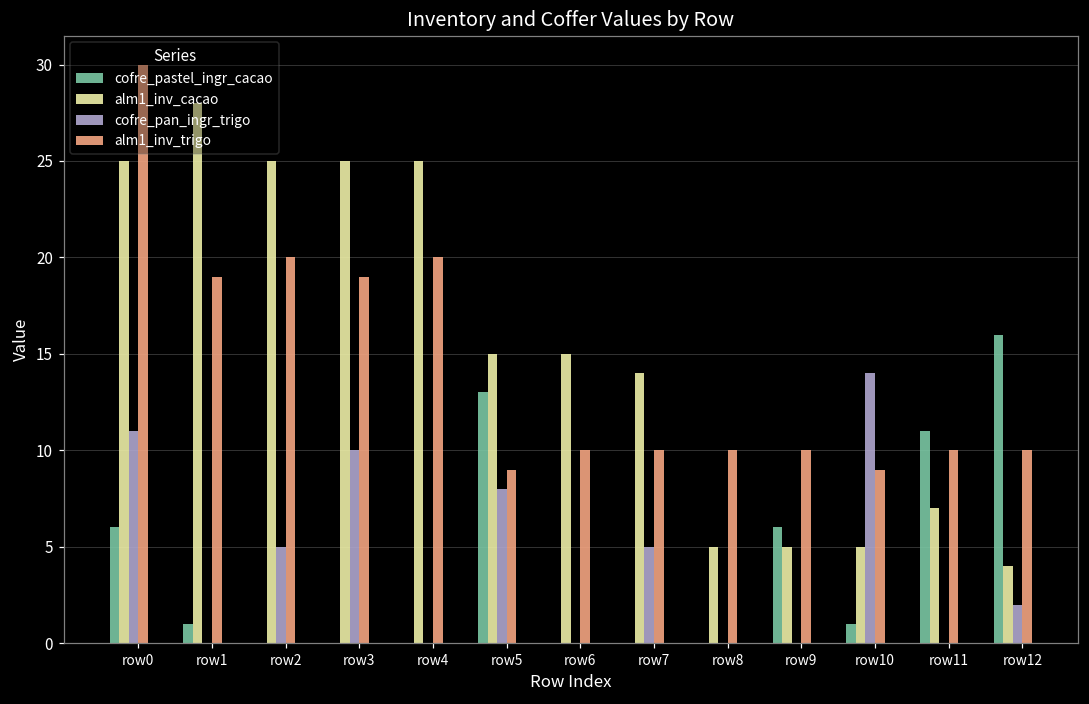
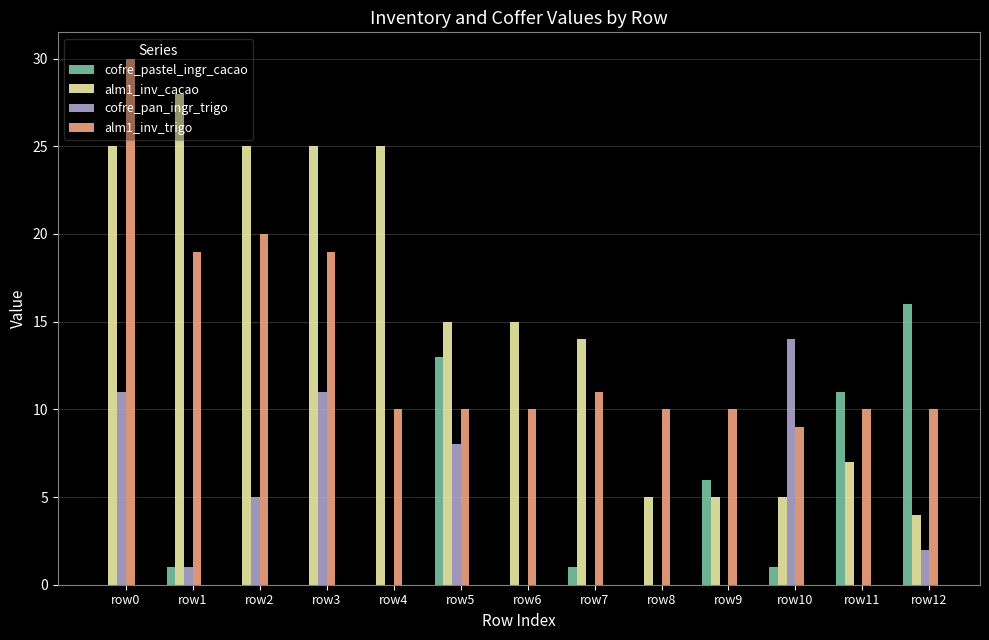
  {
    "cofre_pastel_ingr_cacao": {
-     "row0": 6,
+     "row0": 0,
      "row1": 1,
      "row2": 0,
      "row3": 0,
      "row4": 0,
      "row5": 13,
      "row6": 0,
-     "row7": 0,
+     "row7": 1,
      "row8": 0,
      "row9": 6,
      "row10": 1,
      "row11": 11,
      "row12": 16
    },
    "alm1_inv_cacao": {
      "row0": 25,
      "row2": 25,
      "row3": 25,
      "row4": 25,
      "row5": 15,
      "row6": 15,
      "row7": 14,
      "row8": 5,
      "row9": 5,
      "row10": 5,
      "row11": 7,
      "row12": 4
    },
    "cofre_pan_ingr_trigo": {
      "row0": 11,
-     "row1": 0,
+     "row1": 1,
      "row2": 5,
-     "row3": 10,
+     "row3": 11,
      "row4": 0,
      "row5": 8,
      "row6": 0,
-     "row7": 5,
+     "row7": 0,
      "row8": 0,
      "row9": 0,
      "row10": 14,
      "row11": 0,
      "row12": 2
    },
    "alm1_inv_trigo": {
      "row1": 19,
      "row2": 20,
      "row3": 19,
-     "row4": 20,
-     "row5": 9,
+     "row4": 10,
+     "row5": 10,
      "row6": 10,
-     "row7": 10,
+     "row7": 11,
      "row8": 10,
      "row9": 10,
      "row10": 9,
      "row11": 10,
      "row12": 10
    }
  }
